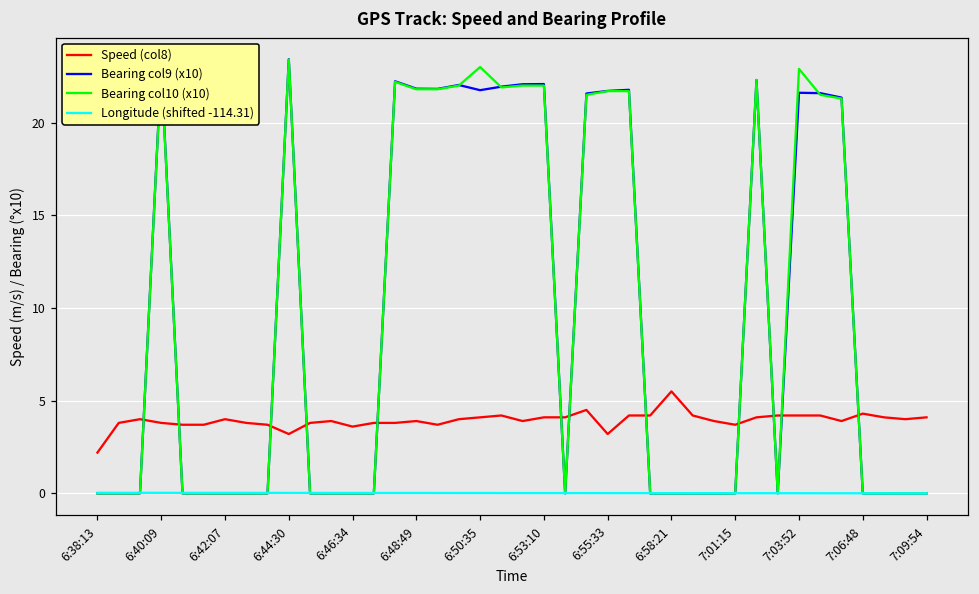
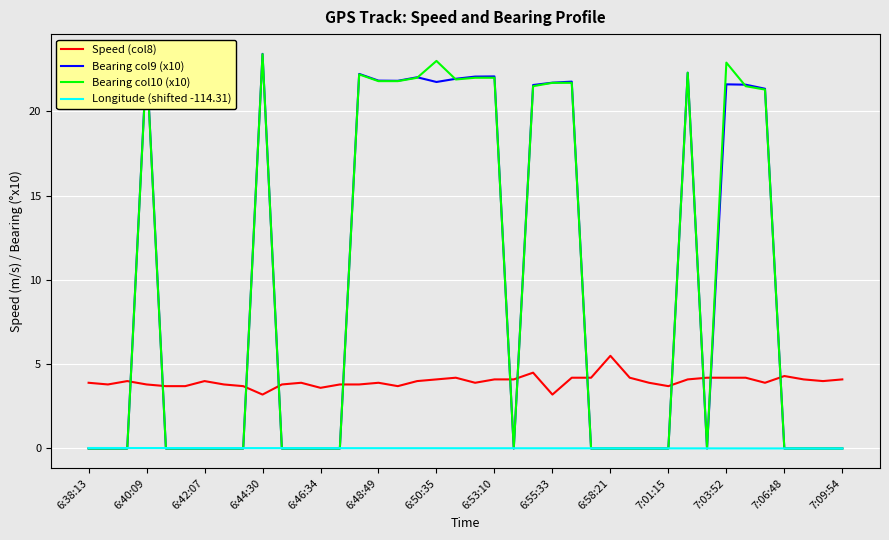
  {
    "Speed (col8)": {
-     "6:38:13": 2.2,
+     "6:38:13": 3.9,
      "6:40:09": 3.8,
      "6:42:07": 4.0,
      "6:44:30": 3.2,
      "6:46:34": 3.6,
      "6:48:49": 3.9,
      "6:50:35": 4.1,
      "6:53:10": 4.1,
      "6:55:33": 3.2,
      "6:58:21": 5.5,
      "7:01:15": 3.7,
      "7:03:52": 4.2,
      "7:06:48": 4.3,
      "7:09:54": 4.1
    },
    "Bearing col9 (x10)": {
      "6:50:35": 21.8,
      "7:03:52": 21.6
    },
    "Bearing col10 (x10)": {
      "6:50:35": 23.0,
      "7:03:52": 22.9
    },
    "Longitude (shifted -114.31)": {
      "6:40:09": 0.0,
      "6:44:30": 0.0,
      "6:48:49": 0.0,
      "6:50:35": 0.0,
      "6:53:10": 0.0,
      "6:55:33": 0.0,
      "7:03:52": 0.0
    }
  }
